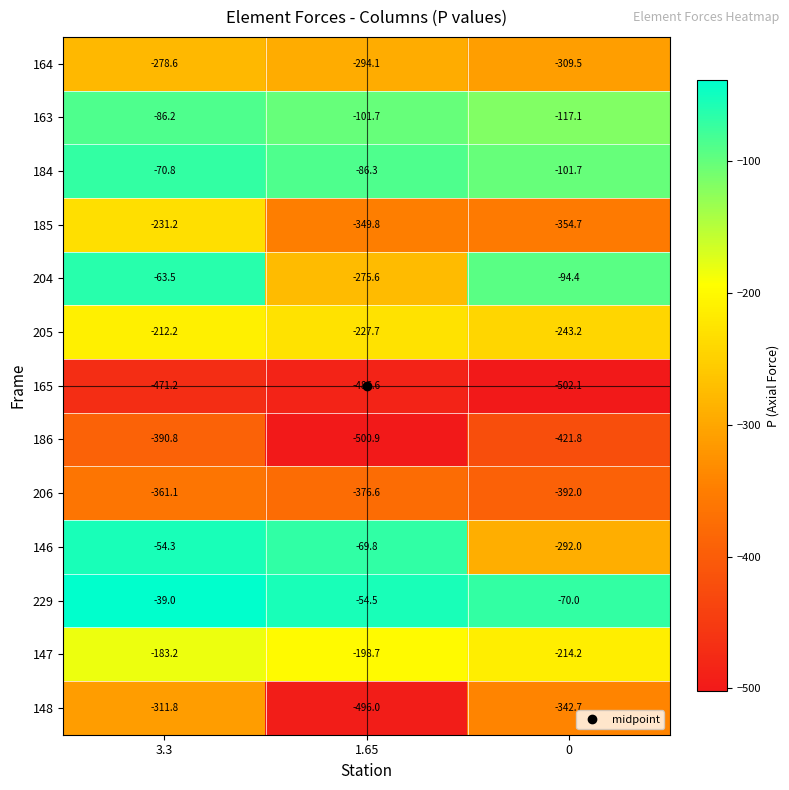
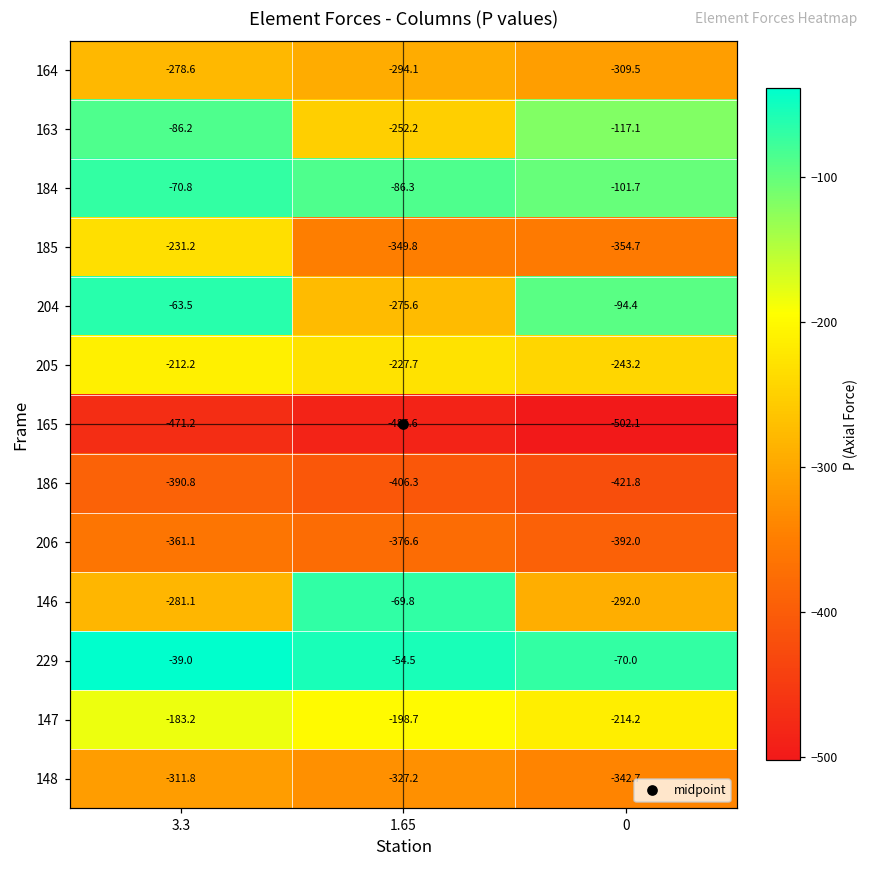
  {
    "164": {
      "3.3": -278.6,
      "1.65": -294.1,
      "0": -309.5
    },
    "163": {
      "3.3": -86.2,
-     "1.65": -101.7,
+     "1.65": -252.2,
      "0": -117.1
    },
    "184": {
      "3.3": -70.8,
      "1.65": -86.3,
      "0": -101.7
    },
    "185": {
      "3.3": -231.2,
      "1.65": -349.8,
      "0": -354.7
    },
    "204": {
      "3.3": -63.5,
      "1.65": -275.6,
      "0": -94.4
    },
    "205": {
      "3.3": -212.2,
      "1.65": -227.7,
      "0": -243.2
    },
    "165": {
      "3.3": -471.2,
      "0": -502.1
    },
    "186": {
      "3.3": -390.8,
-     "1.65": -500.9,
+     "1.65": -406.3,
      "0": -421.8
    },
    "206": {
      "3.3": -361.1,
      "1.65": -376.6,
      "0": -392.0
    },
    "146": {
-     "3.3": -54.3,
+     "3.3": -281.1,
      "1.65": -69.8,
      "0": -292.0
    },
    "229": {
      "3.3": -39.0,
      "1.65": -54.5,
      "0": -70.0
    },
    "147": {
      "3.3": -183.2,
      "1.65": -198.7,
      "0": -214.2
    },
    "148": {
      "3.3": -311.8,
-     "1.65": -496.0
+     "1.65": -327.2
    }
  }
